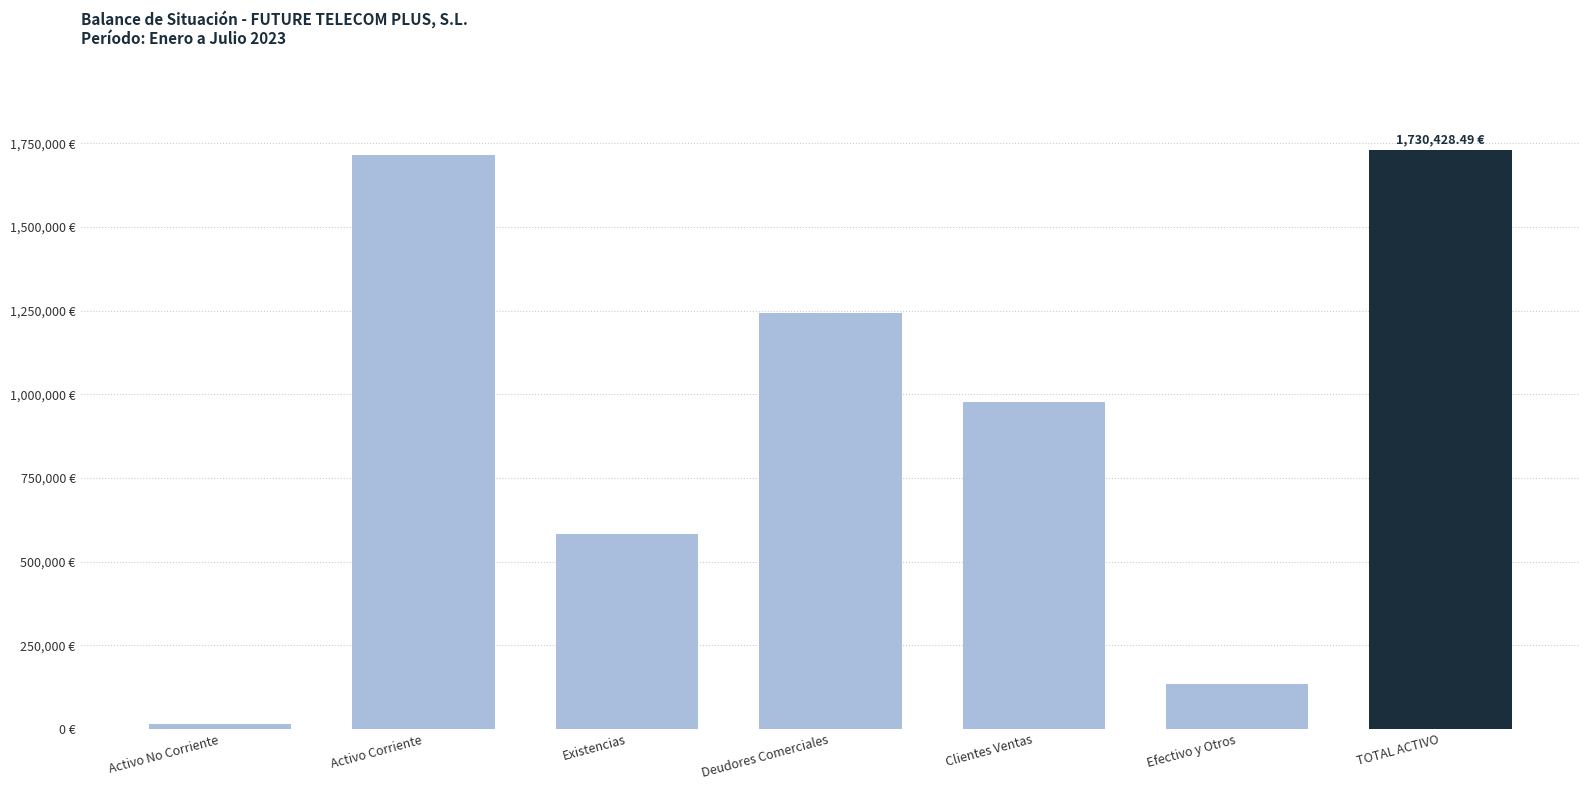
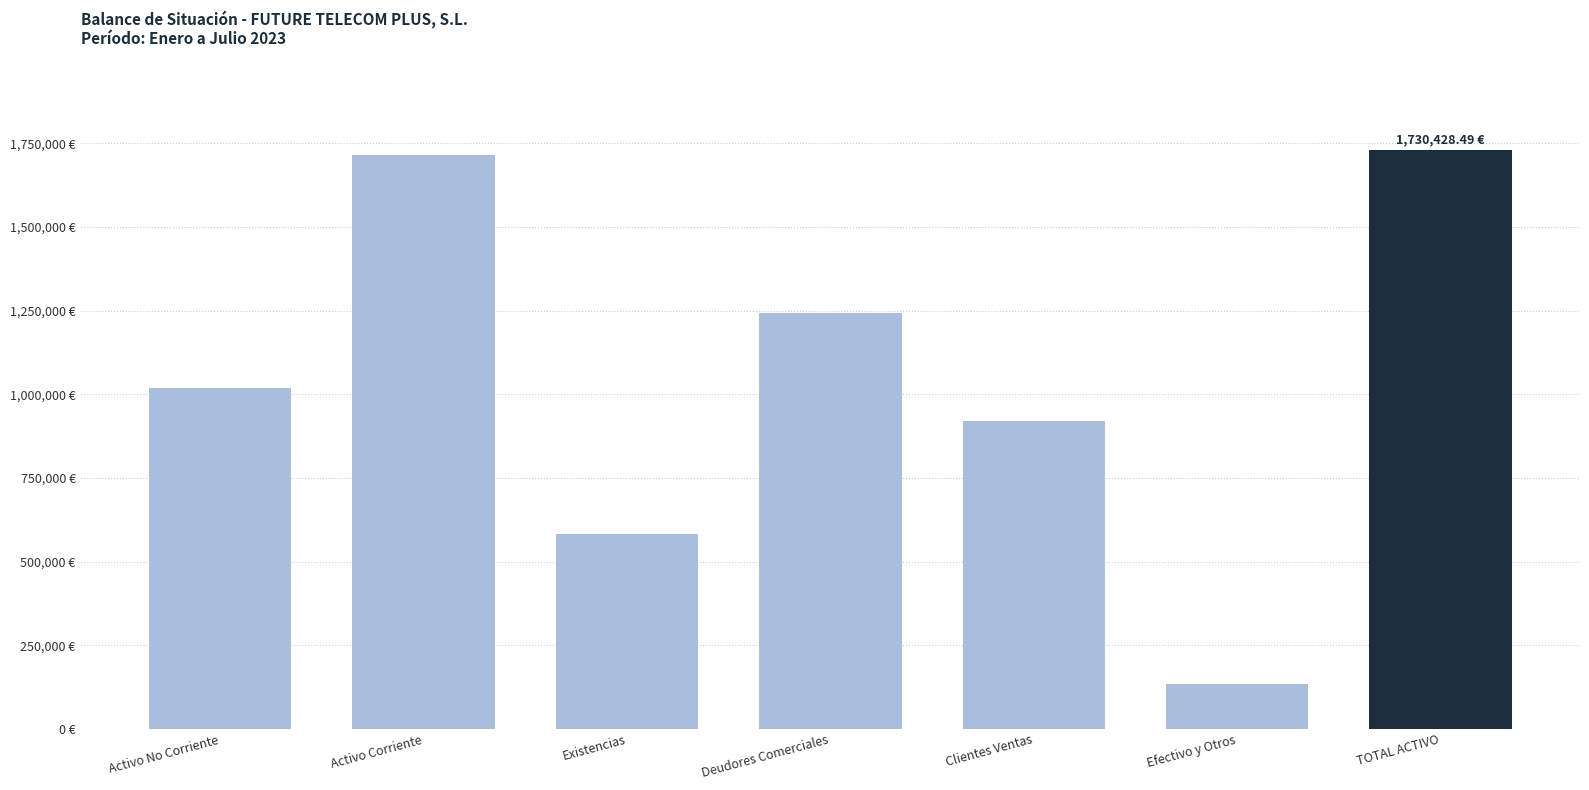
  {
-   "Activo No Corriente": "20,000 €",
+   "Activo No Corriente": "1,020,000 €",
    "Activo Corriente": "1,720,000 €",
    "Existencias": "580,000 €",
    "Deudores Comerciales": "1,240,000 €",
-   "Clientes Ventas": "980,000 €",
+   "Clientes Ventas": "920,000 €",
    "Efectivo y Otros": "130,000 €"
  }
